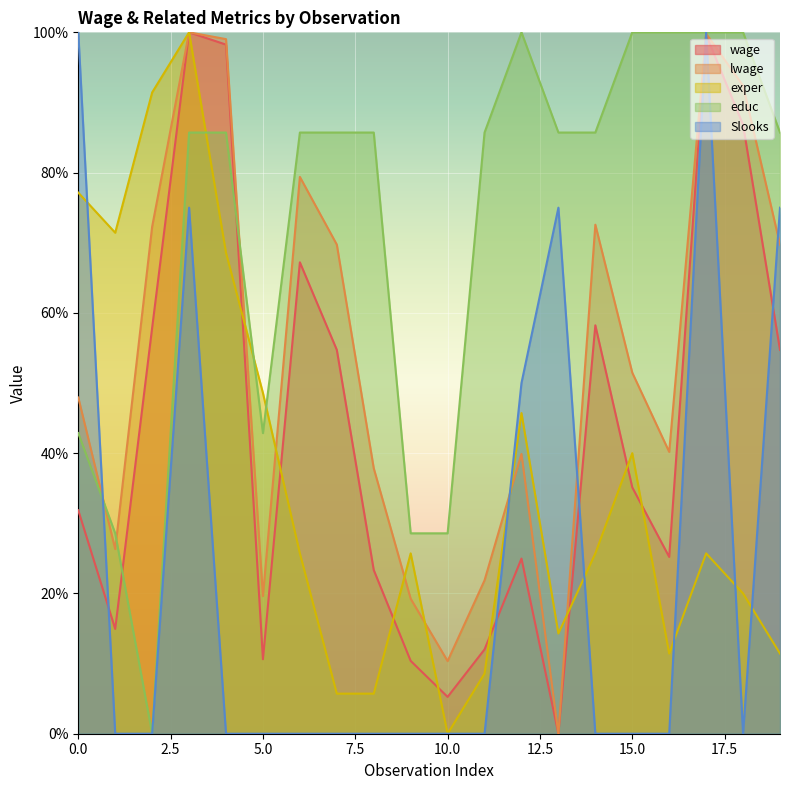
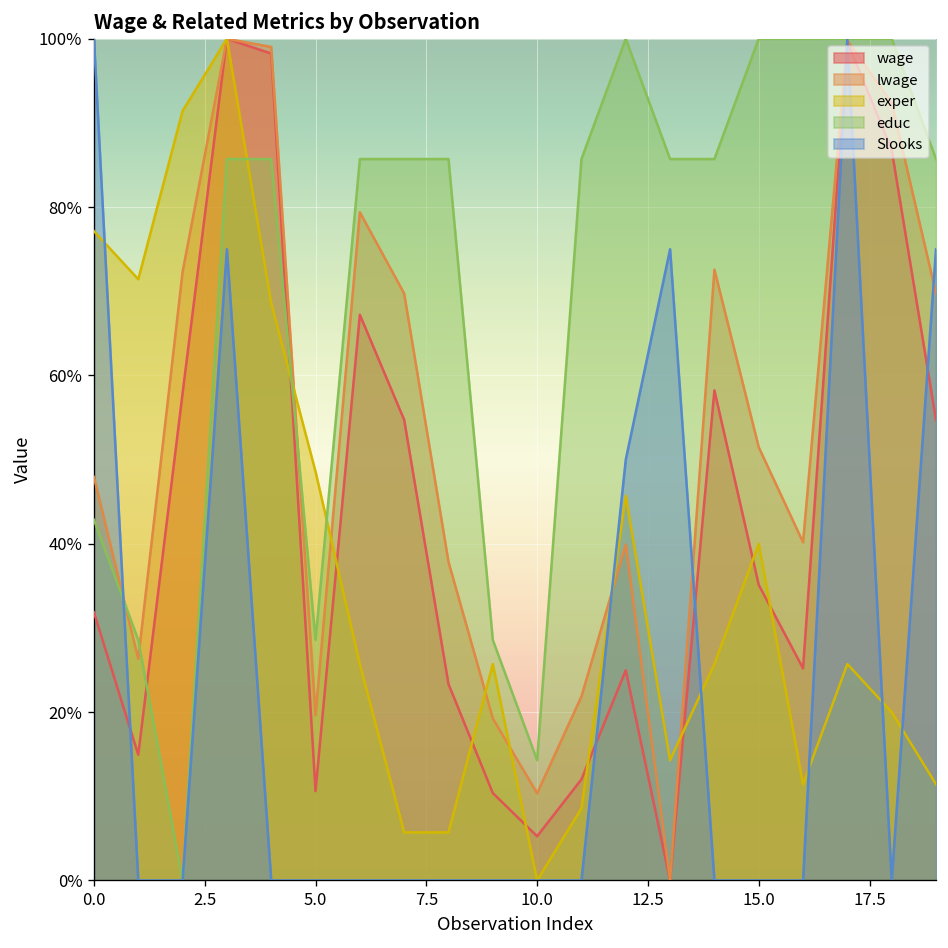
  {
    "educ": {
      "0.0": "43%",
-     "5.0": "43%",
-     "10.0": "29%",
+     "5.0": "29%",
+     "10.0": "14%",
      "15.0": "100%"
    },
    "Slooks": {
      "0.0": "100%",
      "5.0": "0%",
      "15.0": "0%"
    }
  }
